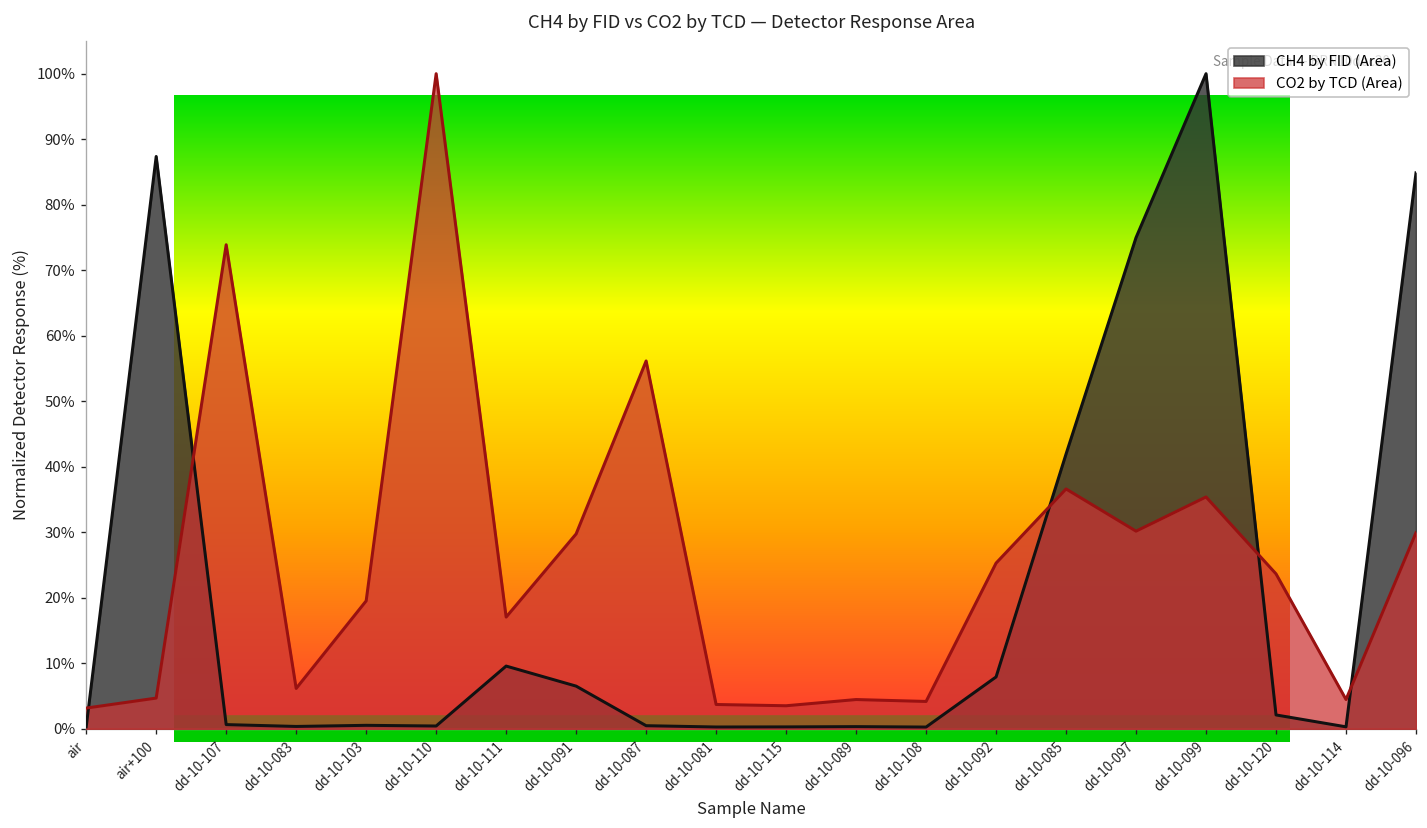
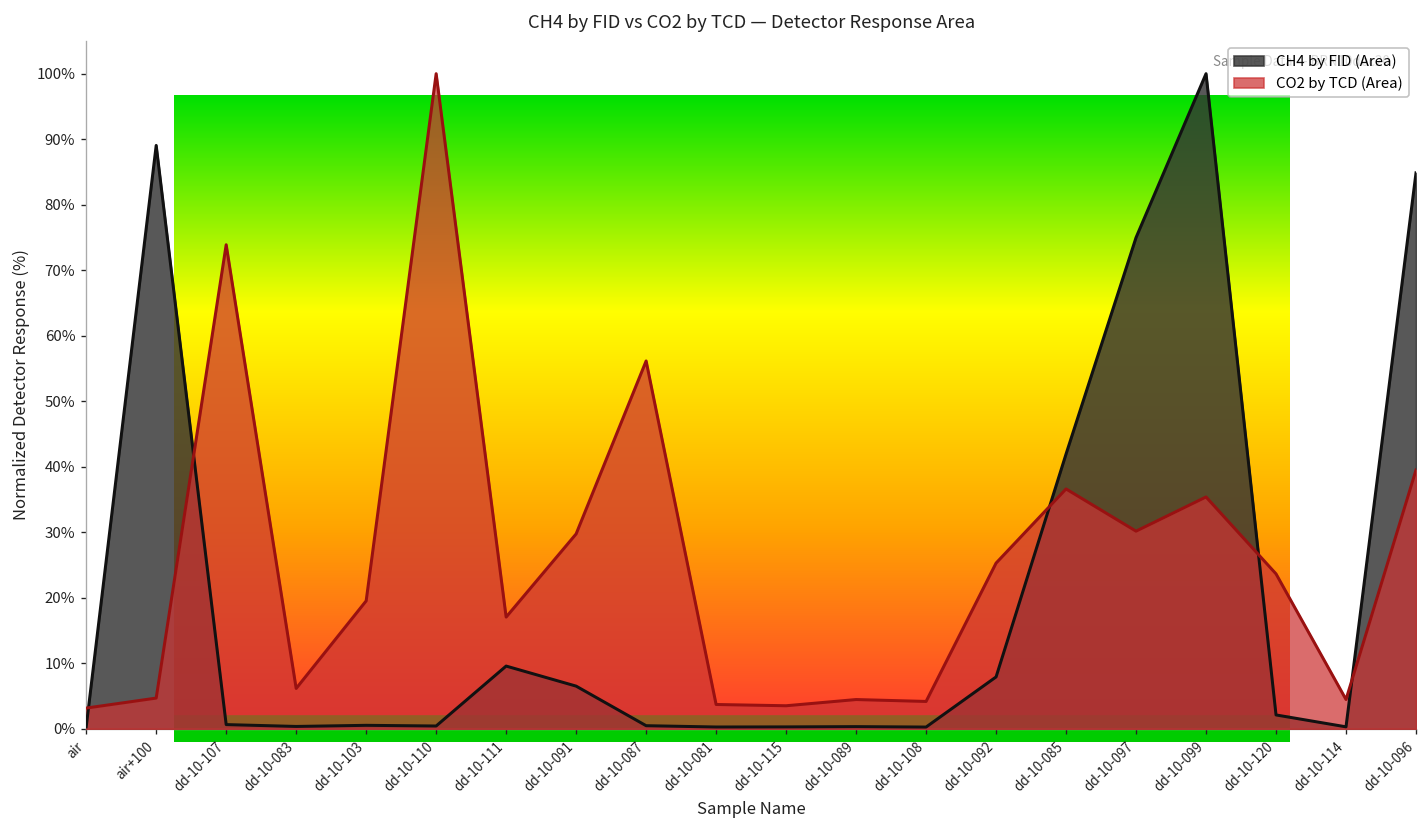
  {
    "CH4 by FID (Area)": {
      "air": "0%",
-     "air+100": "87%",
+     "air+100": "89%",
      "dd-10-111": "10%",
      "dd-10-091": "7%",
      "dd-10-092": "8%",
      "dd-10-085": "42%",
      "dd-10-097": "75%",
      "dd-10-099": "100%",
      "dd-10-120": "2%",
      "dd-10-114": "0%",
      "dd-10-096": "85%"
    },
    "CO2 by TCD (Area)": {
      "air": "3%",
      "air+100": "5%",
      "dd-10-107": "74%",
      "dd-10-083": "6%",
      "dd-10-103": "20%",
      "dd-10-110": "100%",
      "dd-10-111": "17%",
      "dd-10-091": "30%",
      "dd-10-087": "56%",
      "dd-10-081": "4%",
      "dd-10-115": "4%",
      "dd-10-089": "4%",
      "dd-10-108": "4%",
      "dd-10-092": "25%",
      "dd-10-085": "37%",
      "dd-10-097": "30%",
      "dd-10-099": "35%",
      "dd-10-120": "24%",
      "dd-10-114": "4%",
-     "dd-10-096": "30%"
+     "dd-10-096": "40%"
    }
  }
